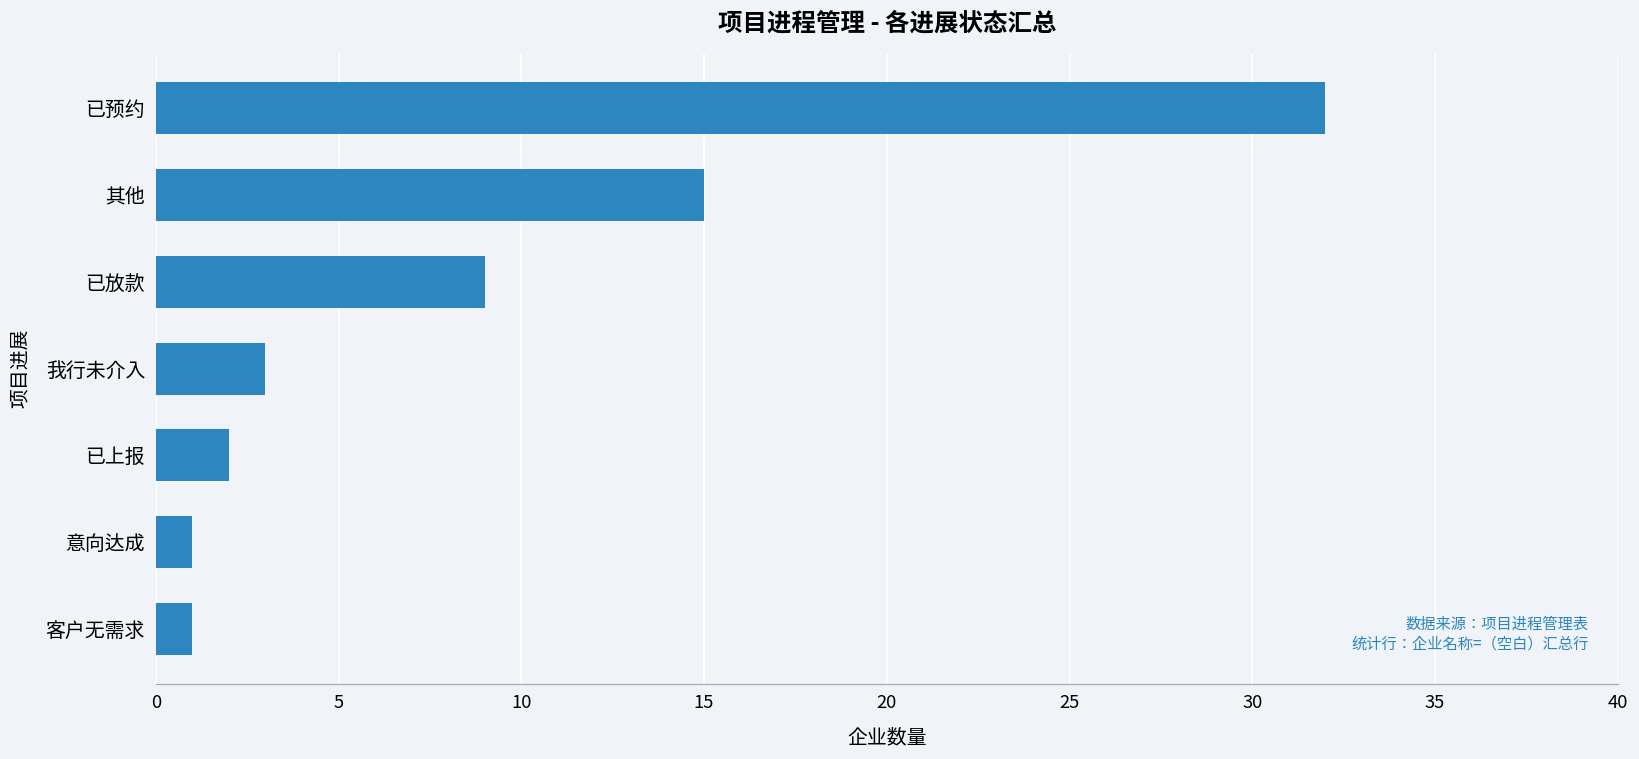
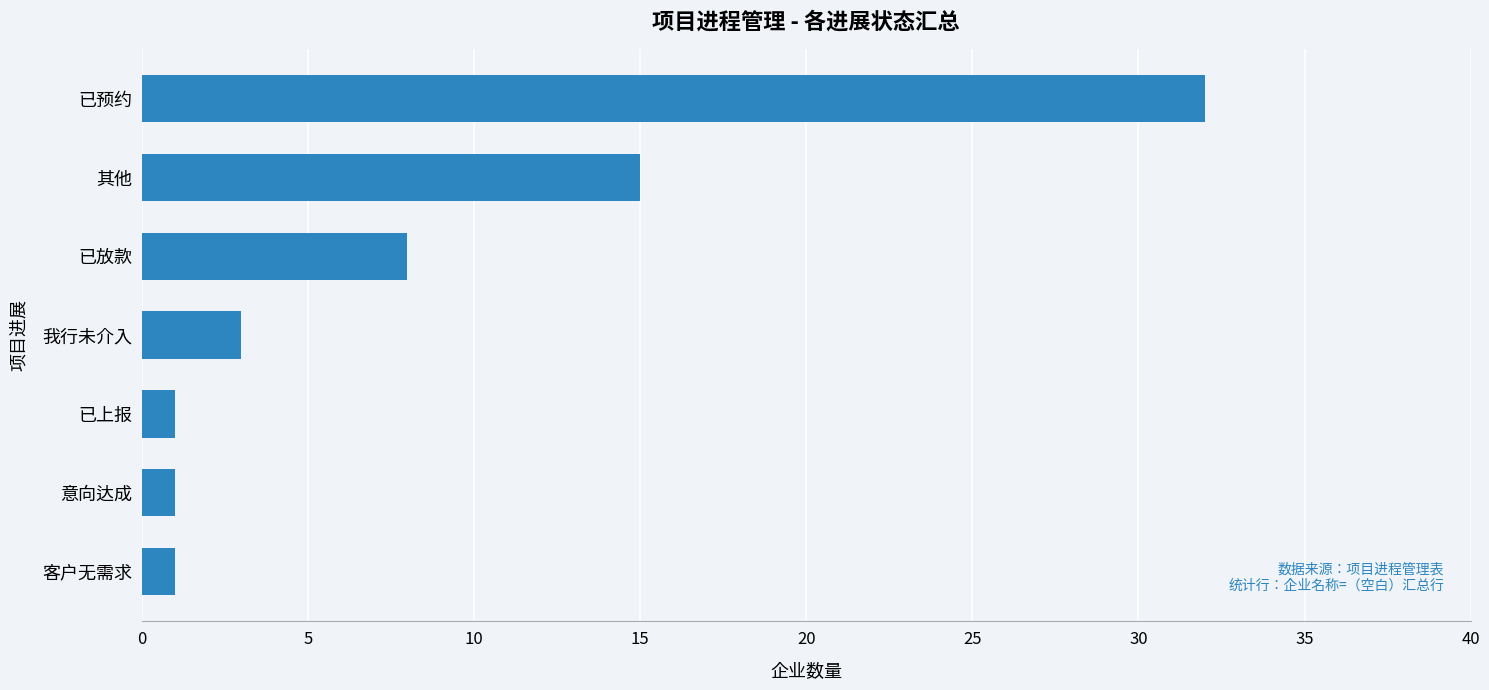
  {
    "已预约": 32,
    "其他": 15,
-   "已放款": 9,
+   "已放款": 8,
    "我行未介入": 3,
-   "已上报": 2,
+   "已上报": 1,
    "意向达成": 1,
    "客户无需求": 1
  }
